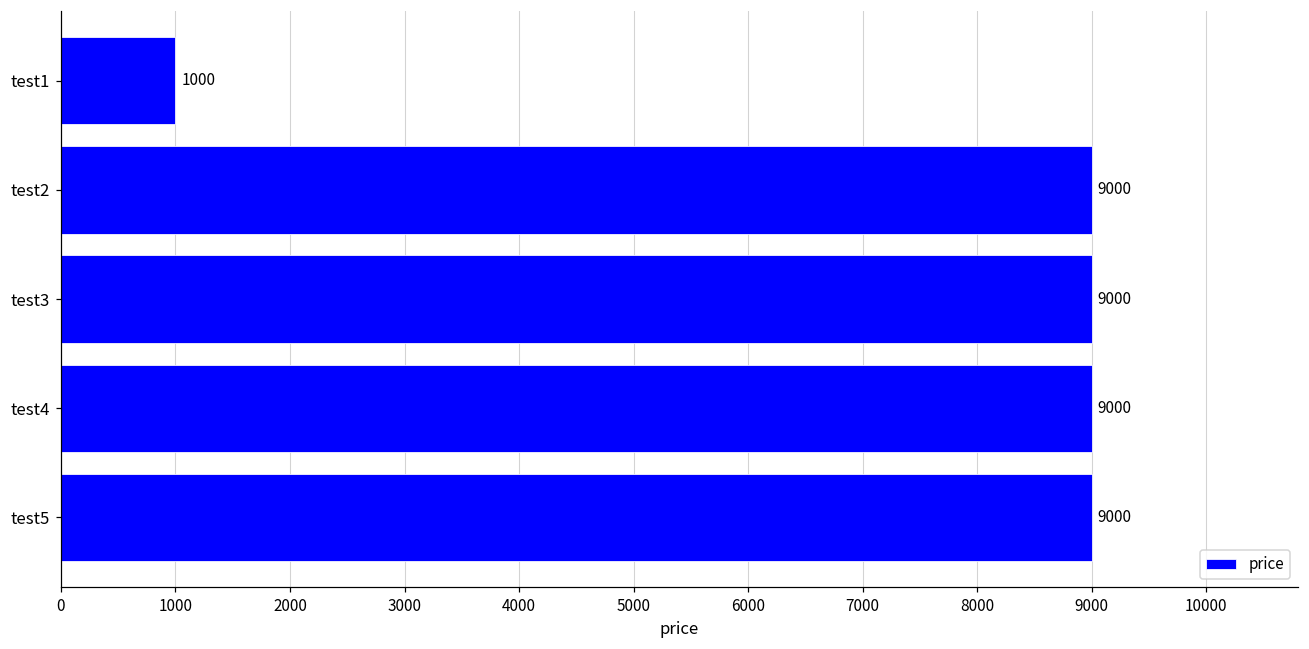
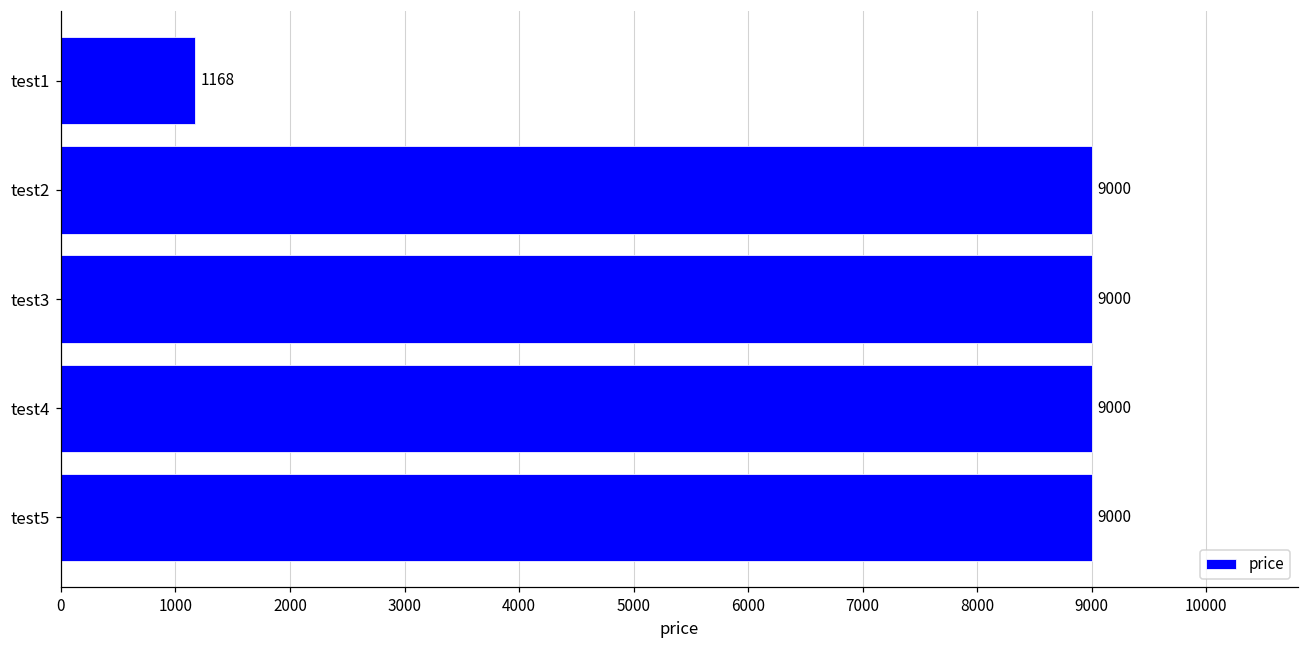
  {
-   "test1": 1000,
+   "test1": 1168,
    "test2": 9000,
    "test3": 9000,
    "test4": 9000,
    "test5": 9000
  }
